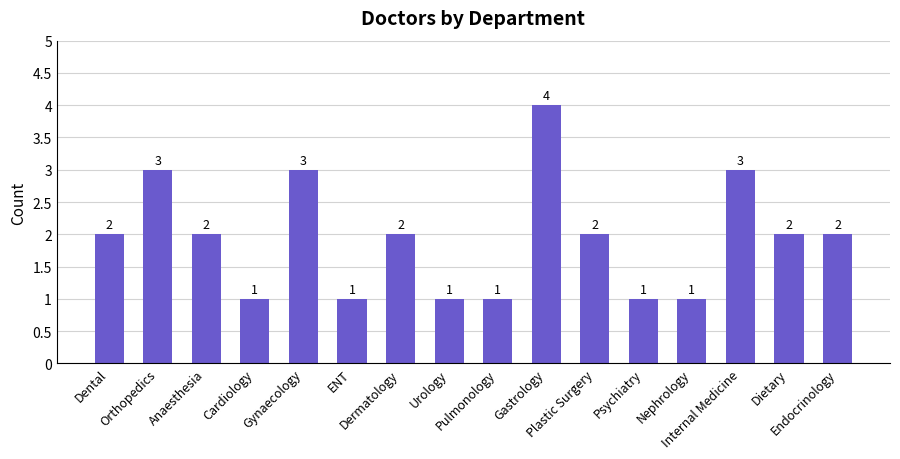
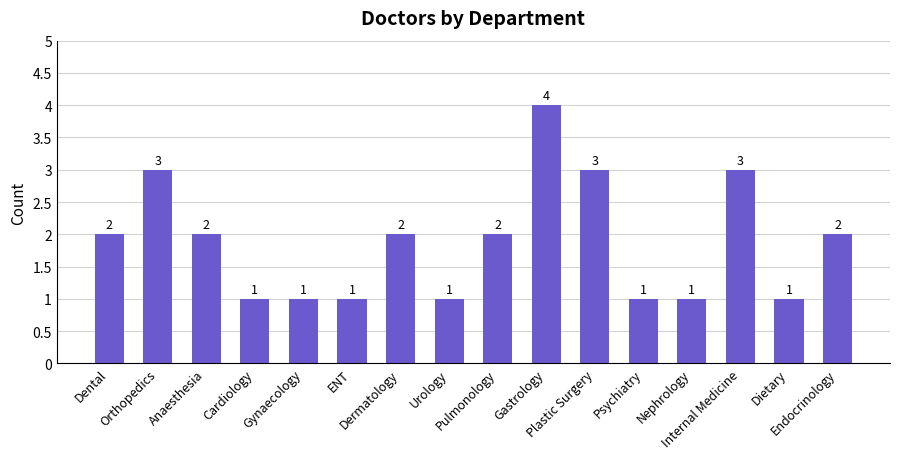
  {
    "Dental": 2,
    "Orthopedics": 3,
    "Anaesthesia": 2,
    "Cardiology": 1,
-   "Gynaecology": 3,
+   "Gynaecology": 1,
    "ENT": 1,
    "Dermatology": 2,
    "Urology": 1,
-   "Pulmonology": 1,
+   "Pulmonology": 2,
    "Gastrology": 4,
-   "Plastic Surgery": 2,
+   "Plastic Surgery": 3,
    "Psychiatry": 1,
    "Nephrology": 1,
    "Internal Medicine": 3,
-   "Dietary": 2,
+   "Dietary": 1,
    "Endocrinology": 2
  }
